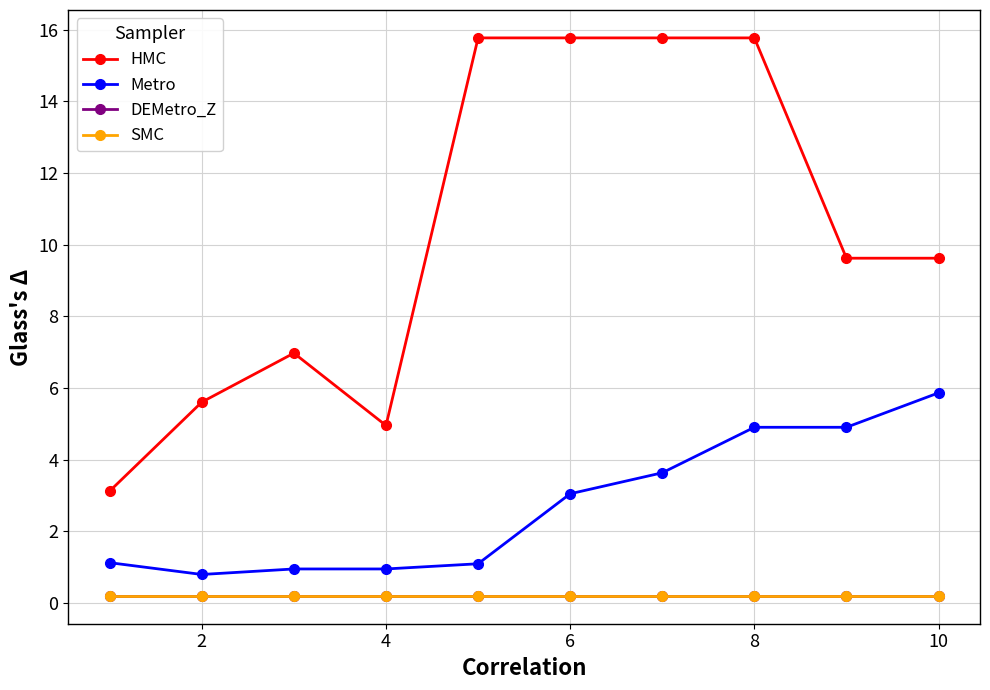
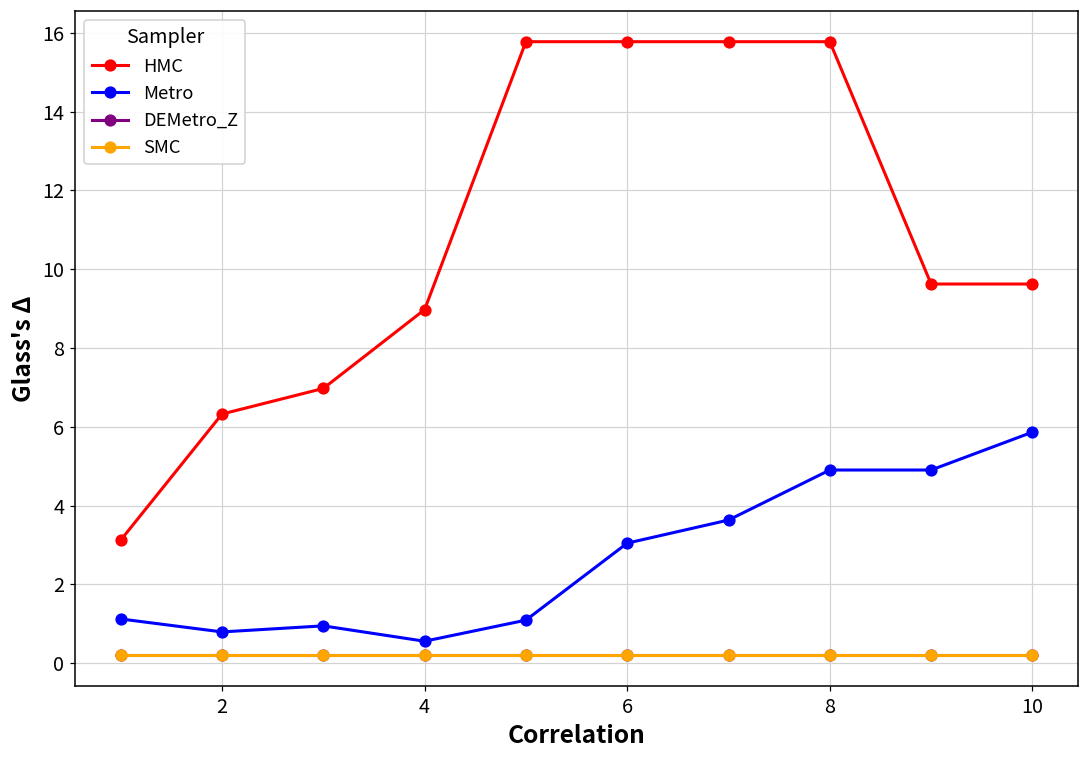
  {
    "HMC": {
-     "2": 5.6,
-     "4": 5.0,
+     "2": 6.3,
+     "4": 9.0,
      "6": 15.8,
      "8": 15.8,
      "10": 9.6
    },
    "Metro": {
      "2": 0.8,
-     "4": 1.0,
+     "4": 0.6,
      "6": 3.0,
      "8": 4.9,
      "10": 5.9
    },
    "SMC": {
      "2": 0.2,
      "4": 0.2,
      "6": 0.2,
      "8": 0.2,
      "10": 0.2
    }
  }
